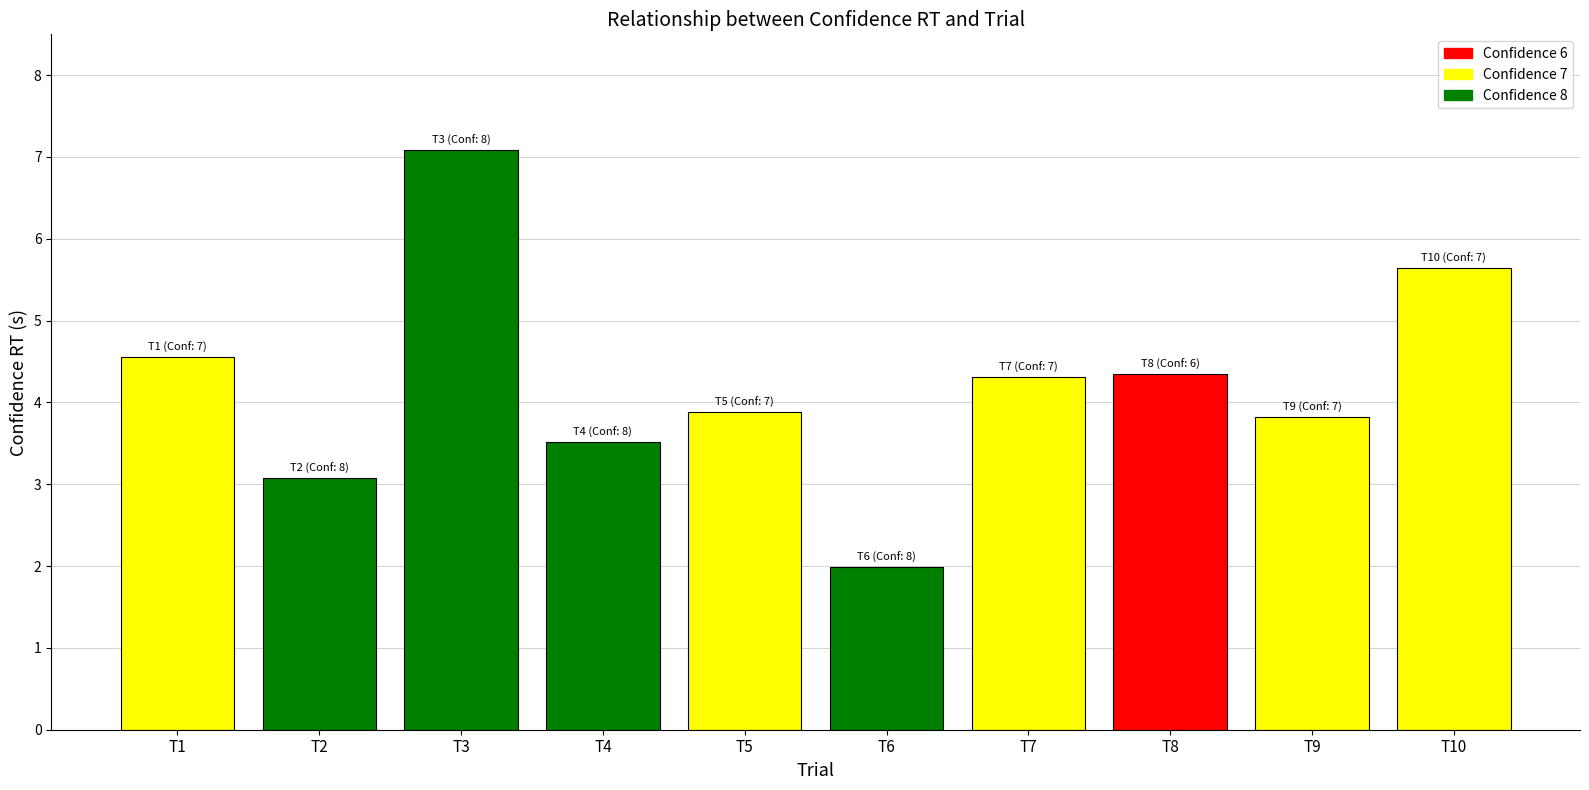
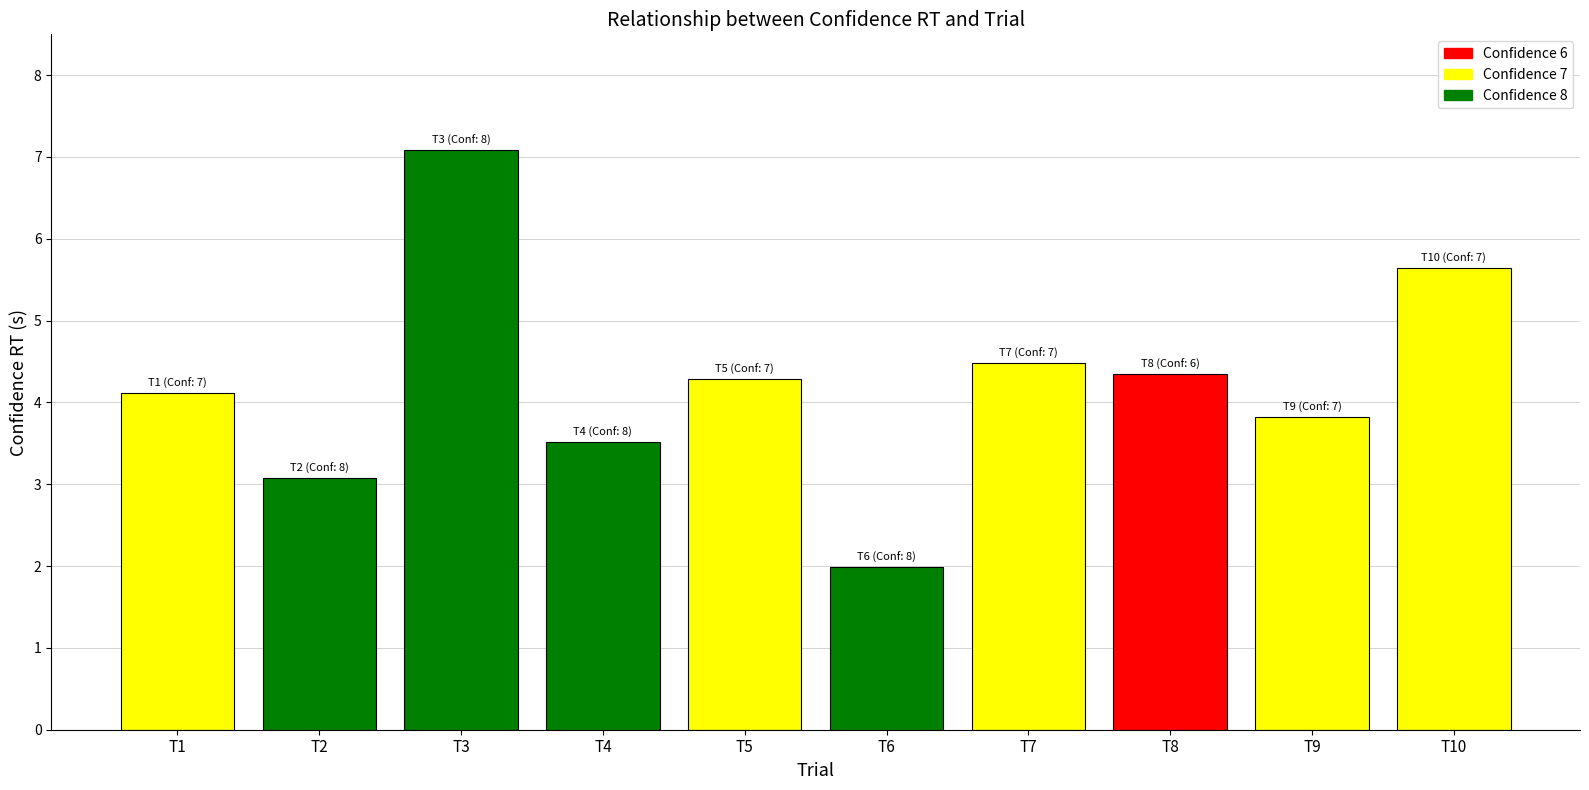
  {
-   "T1": 4.6,
-   "T5": 3.9,
-   "T7": 4.3
+   "T1": 4.1,
+   "T5": 4.3,
+   "T7": 4.5
  }
